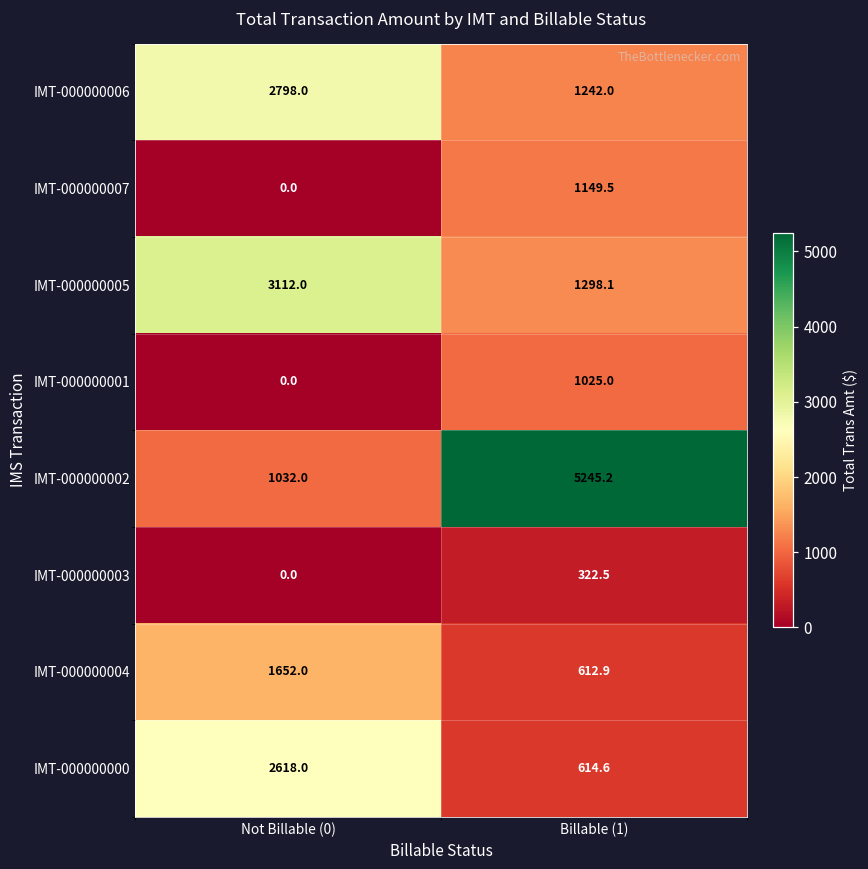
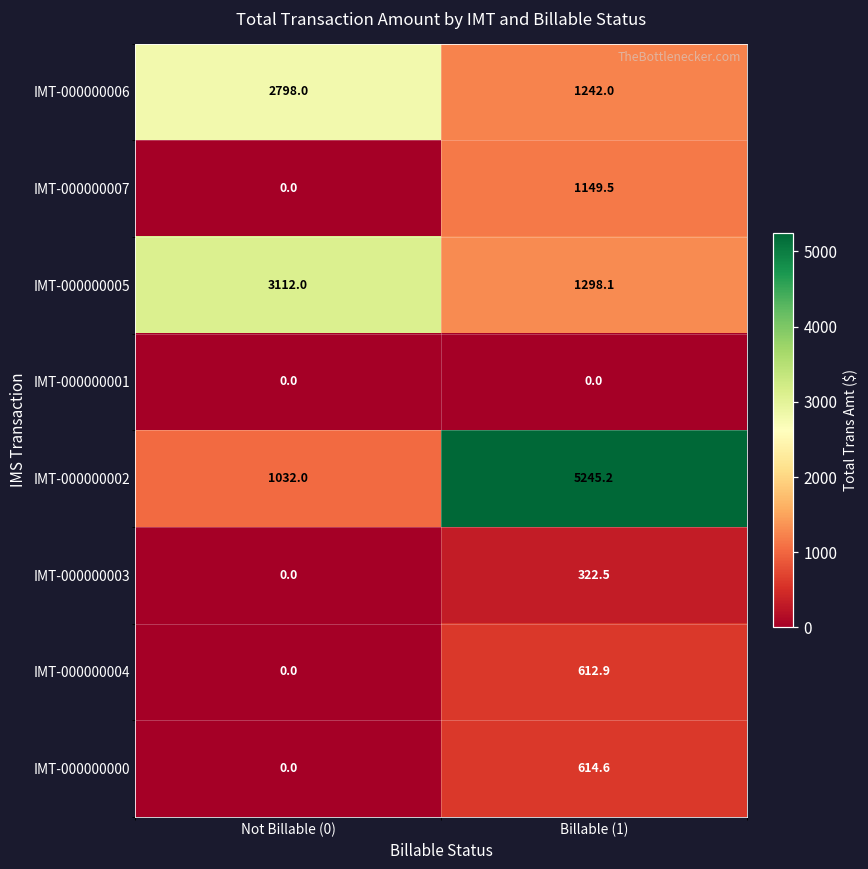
  {
    "IMT-000000006": {
      "Not Billable (0)": 2798.0
    },
    "IMT-000000007": {
      "Not Billable (0)": 0.0,
      "Billable (1)": 1149.5
    },
    "IMT-000000005": {
      "Not Billable (0)": 3112.0,
      "Billable (1)": 1298.1
    },
    "IMT-000000001": {
      "Not Billable (0)": 0.0,
-     "Billable (1)": 1025.0
+     "Billable (1)": 0.0
    },
    "IMT-000000002": {
      "Not Billable (0)": 1032.0,
      "Billable (1)": 5245.2
    },
    "IMT-000000003": {
      "Not Billable (0)": 0.0,
      "Billable (1)": 322.5
    },
    "IMT-000000004": {
-     "Not Billable (0)": 1652.0,
+     "Not Billable (0)": 0.0,
      "Billable (1)": 612.9
    },
    "IMT-000000000": {
-     "Not Billable (0)": 2618.0,
+     "Not Billable (0)": 0.0,
      "Billable (1)": 614.6
    }
  }
